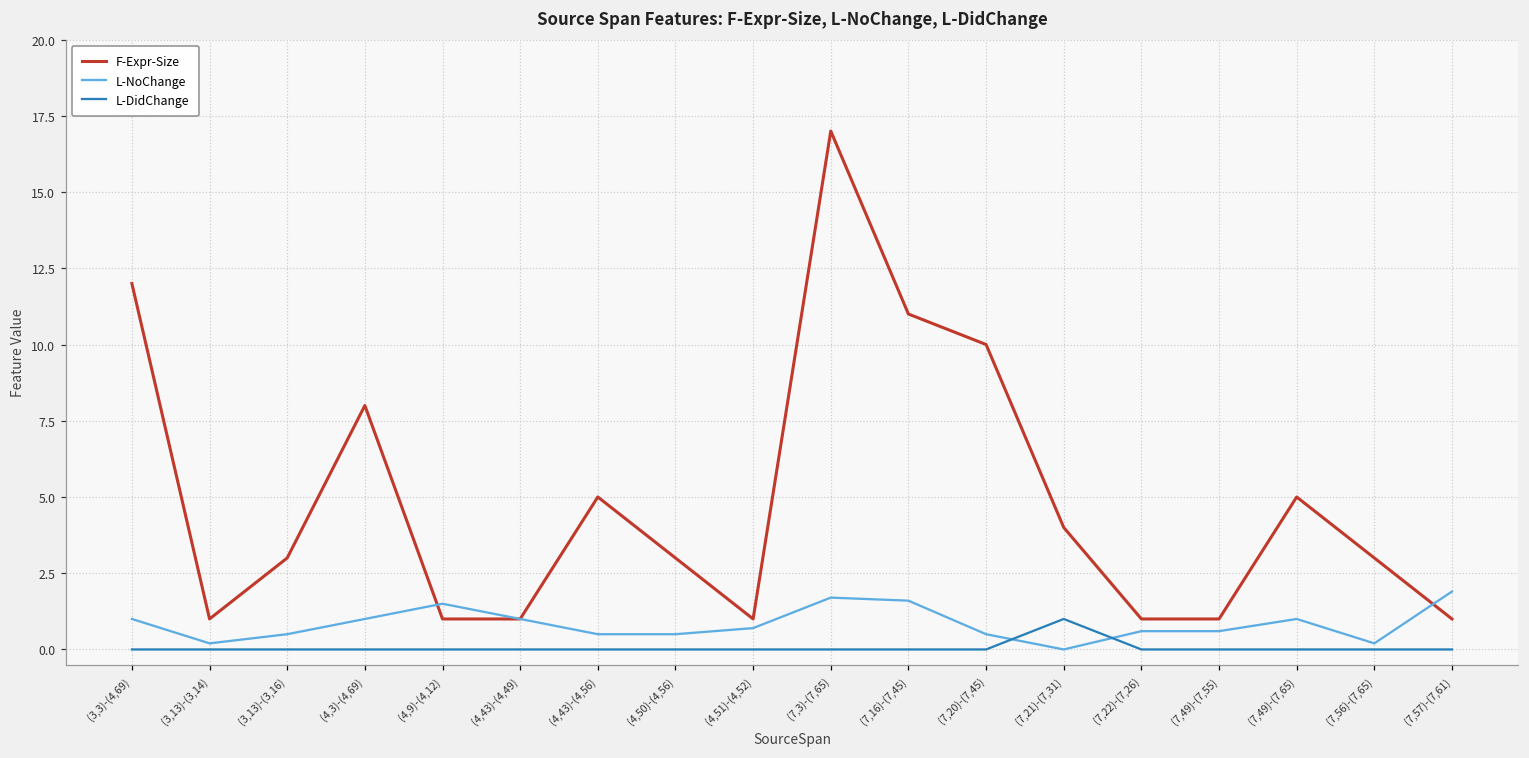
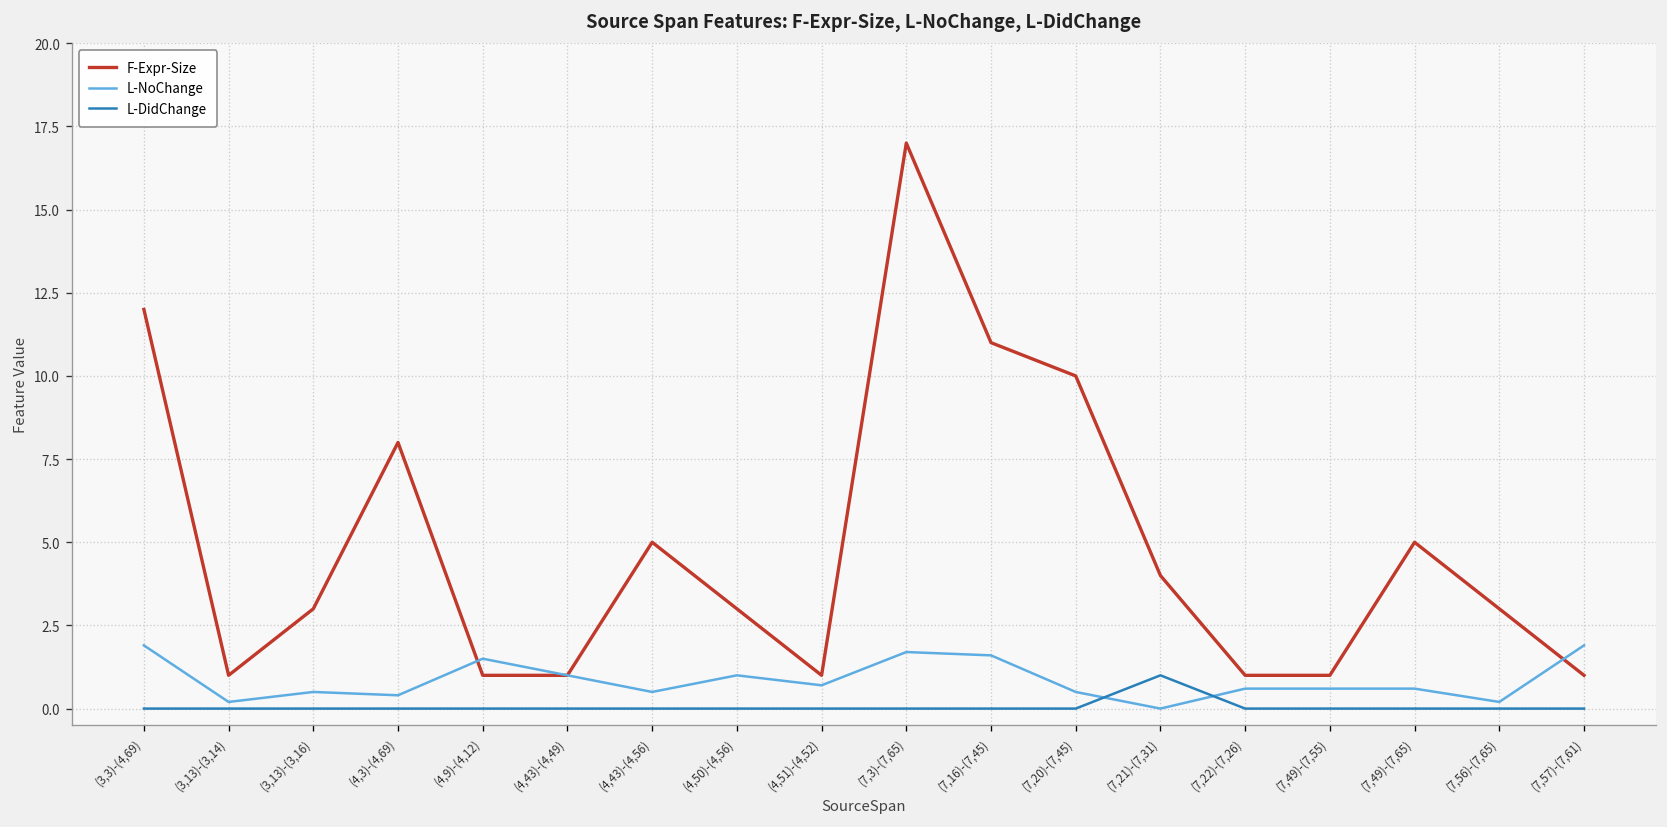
  {
    "F-Expr-Size": {
      "(3,3)-(4,69)": 12.0,
      "(3,13)-(3,14)": 1.0,
      "(3,13)-(3,16)": 3.0,
      "(4,3)-(4,69)": 8.0,
      "(4,9)-(4,12)": 1.0,
      "(4,43)-(4,56)": 5.0,
      "(4,50)-(4,56)": 3.0,
      "(4,51)-(4,52)": 1.0,
      "(7,3)-(7,65)": 17.0,
      "(7,16)-(7,45)": 11.0,
      "(7,20)-(7,45)": 10.0,
      "(7,21)-(7,31)": 4.0,
      "(7,22)-(7,26)": 1.0,
      "(7,49)-(7,55)": 1.0,
      "(7,49)-(7,65)": 5.0,
      "(7,56)-(7,65)": 3.0,
      "(7,57)-(7,61)": 1.0
    },
    "L-NoChange": {
-     "(3,3)-(4,69)": 1.0,
+     "(3,3)-(4,69)": 1.9,
      "(3,13)-(3,14)": 0.2,
      "(3,13)-(3,16)": 0.5,
-     "(4,3)-(4,69)": 1.0,
+     "(4,3)-(4,69)": 0.4,
      "(4,9)-(4,12)": 1.5,
      "(4,43)-(4,56)": 0.5,
-     "(4,50)-(4,56)": 0.5,
+     "(4,50)-(4,56)": 1.0,
      "(4,51)-(4,52)": 0.7,
      "(7,3)-(7,65)": 1.7,
      "(7,16)-(7,45)": 1.6,
      "(7,20)-(7,45)": 0.5,
      "(7,21)-(7,31)": 0.0,
      "(7,22)-(7,26)": 0.6,
      "(7,49)-(7,55)": 0.6,
-     "(7,49)-(7,65)": 1.0,
+     "(7,49)-(7,65)": 0.6,
      "(7,56)-(7,65)": 0.2,
      "(7,57)-(7,61)": 1.9
    },
    "L-DidChange": {
      "(3,3)-(4,69)": 0.0,
      "(3,13)-(3,14)": 0.0,
      "(3,13)-(3,16)": 0.0,
      "(4,3)-(4,69)": 0.0,
      "(4,9)-(4,12)": 0.0,
      "(4,43)-(4,49)": 0.0,
      "(4,43)-(4,56)": 0.0,
      "(4,50)-(4,56)": 0.0,
      "(4,51)-(4,52)": 0.0,
      "(7,3)-(7,65)": 0.0,
      "(7,16)-(7,45)": 0.0,
      "(7,20)-(7,45)": 0.0,
      "(7,21)-(7,31)": 1.0,
      "(7,22)-(7,26)": 0.0,
      "(7,49)-(7,55)": 0.0,
      "(7,49)-(7,65)": 0.0,
      "(7,56)-(7,65)": 0.0,
      "(7,57)-(7,61)": 0.0
    }
  }
